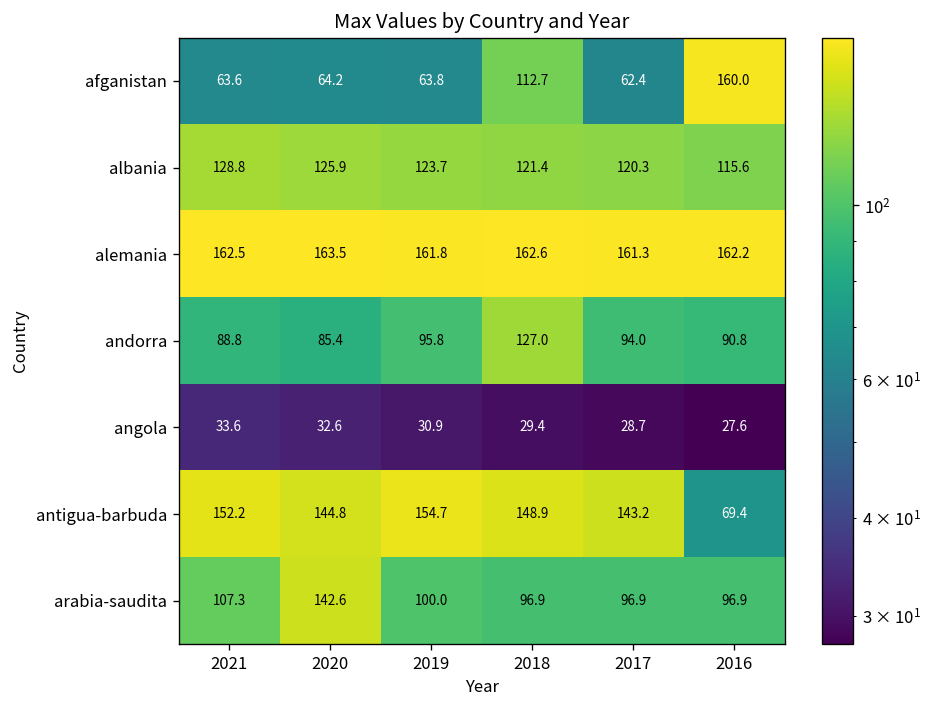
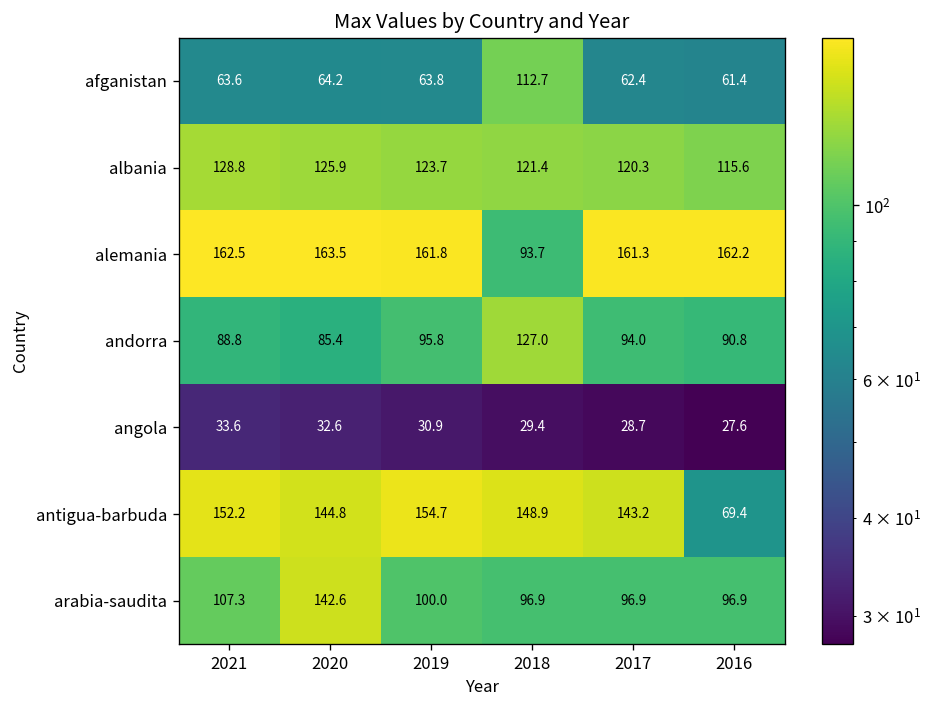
  {
    "afganistan": {
      "2021": 63.6,
      "2020": 64.2,
      "2019": 63.8,
      "2018": 112.7,
      "2017": 62.4,
-     "2016": 160.0
+     "2016": 61.4
    },
    "albania": {
      "2021": 128.8,
      "2020": 125.9,
      "2019": 123.7,
      "2018": 121.4,
      "2017": 120.3,
      "2016": 115.6
    },
    "alemania": {
      "2021": 162.5,
      "2020": 163.5,
      "2019": 161.8,
-     "2018": 162.6,
+     "2018": 93.7,
      "2017": 161.3,
      "2016": 162.2
    },
    "andorra": {
      "2021": 88.8,
      "2020": 85.4,
      "2019": 95.8,
      "2018": 127.0,
      "2017": 94.0,
      "2016": 90.8
    },
    "angola": {
      "2021": 33.6,
      "2020": 32.6,
      "2019": 30.9,
      "2018": 29.4,
      "2017": 28.7,
      "2016": 27.6
    },
    "antigua-barbuda": {
      "2021": 152.2,
      "2020": 144.8,
      "2019": 154.7,
      "2018": 148.9,
      "2017": 143.2,
      "2016": 69.4
    },
    "arabia-saudita": {
      "2021": 107.3,
      "2020": 142.6,
      "2019": 100.0,
      "2018": 96.9,
      "2017": 96.9,
      "2016": 96.9
    }
  }
